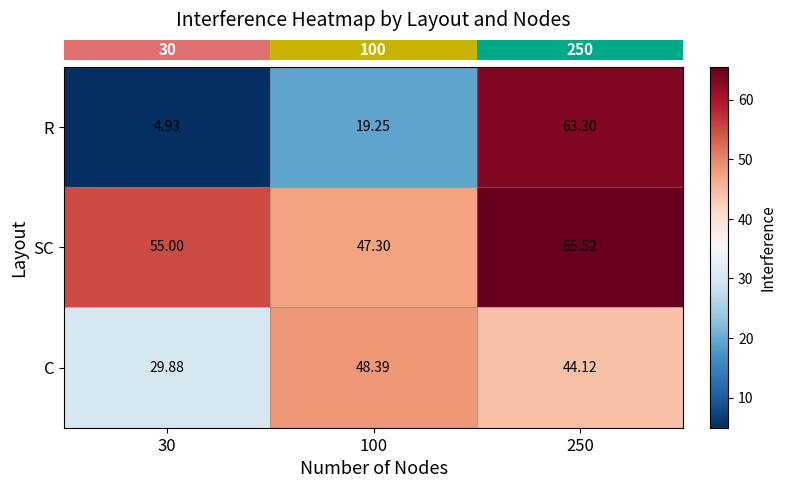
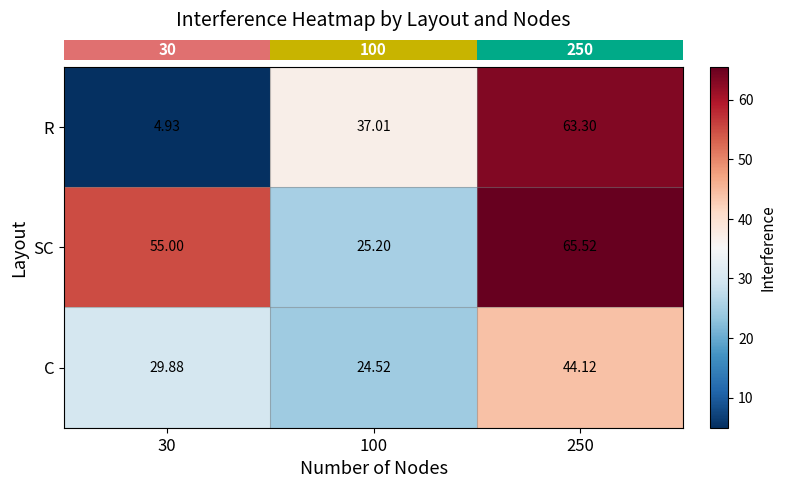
  {
    "R": {
      "30": 4.93,
-     "100": 19.25,
+     "100": 37.01,
      "250": 63.30
    },
    "SC": {
      "30": 55.00,
-     "100": 47.30,
+     "100": 25.20,
      "250": 65.52
    },
    "C": {
      "30": 29.88,
-     "100": 48.39,
+     "100": 24.52,
      "250": 44.12
    }
  }
